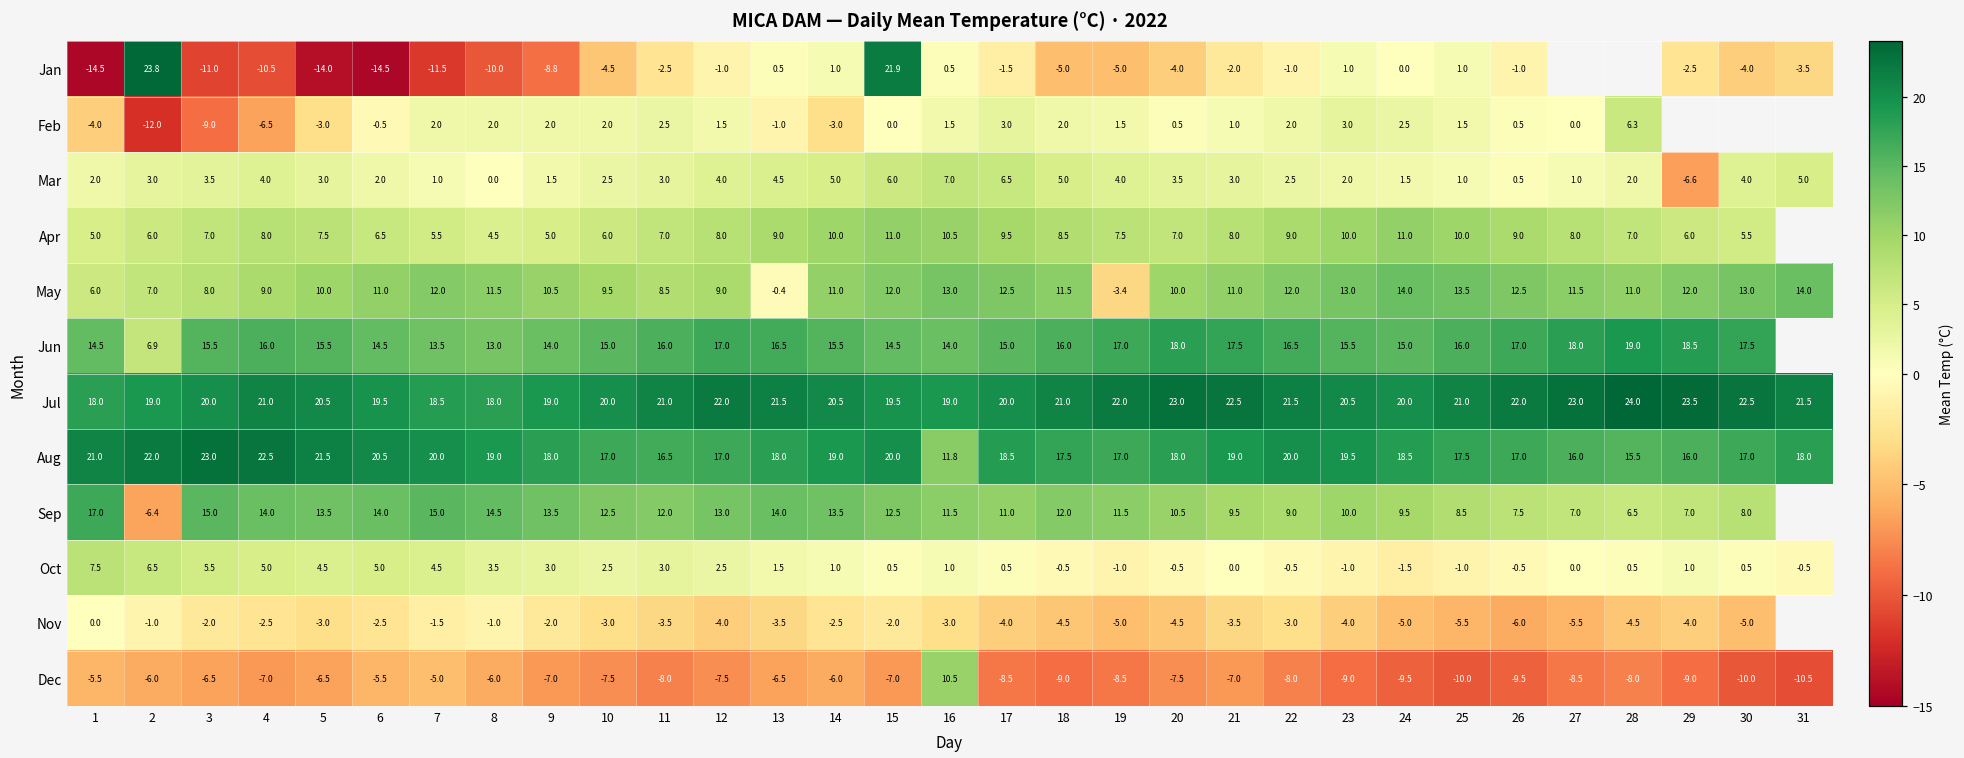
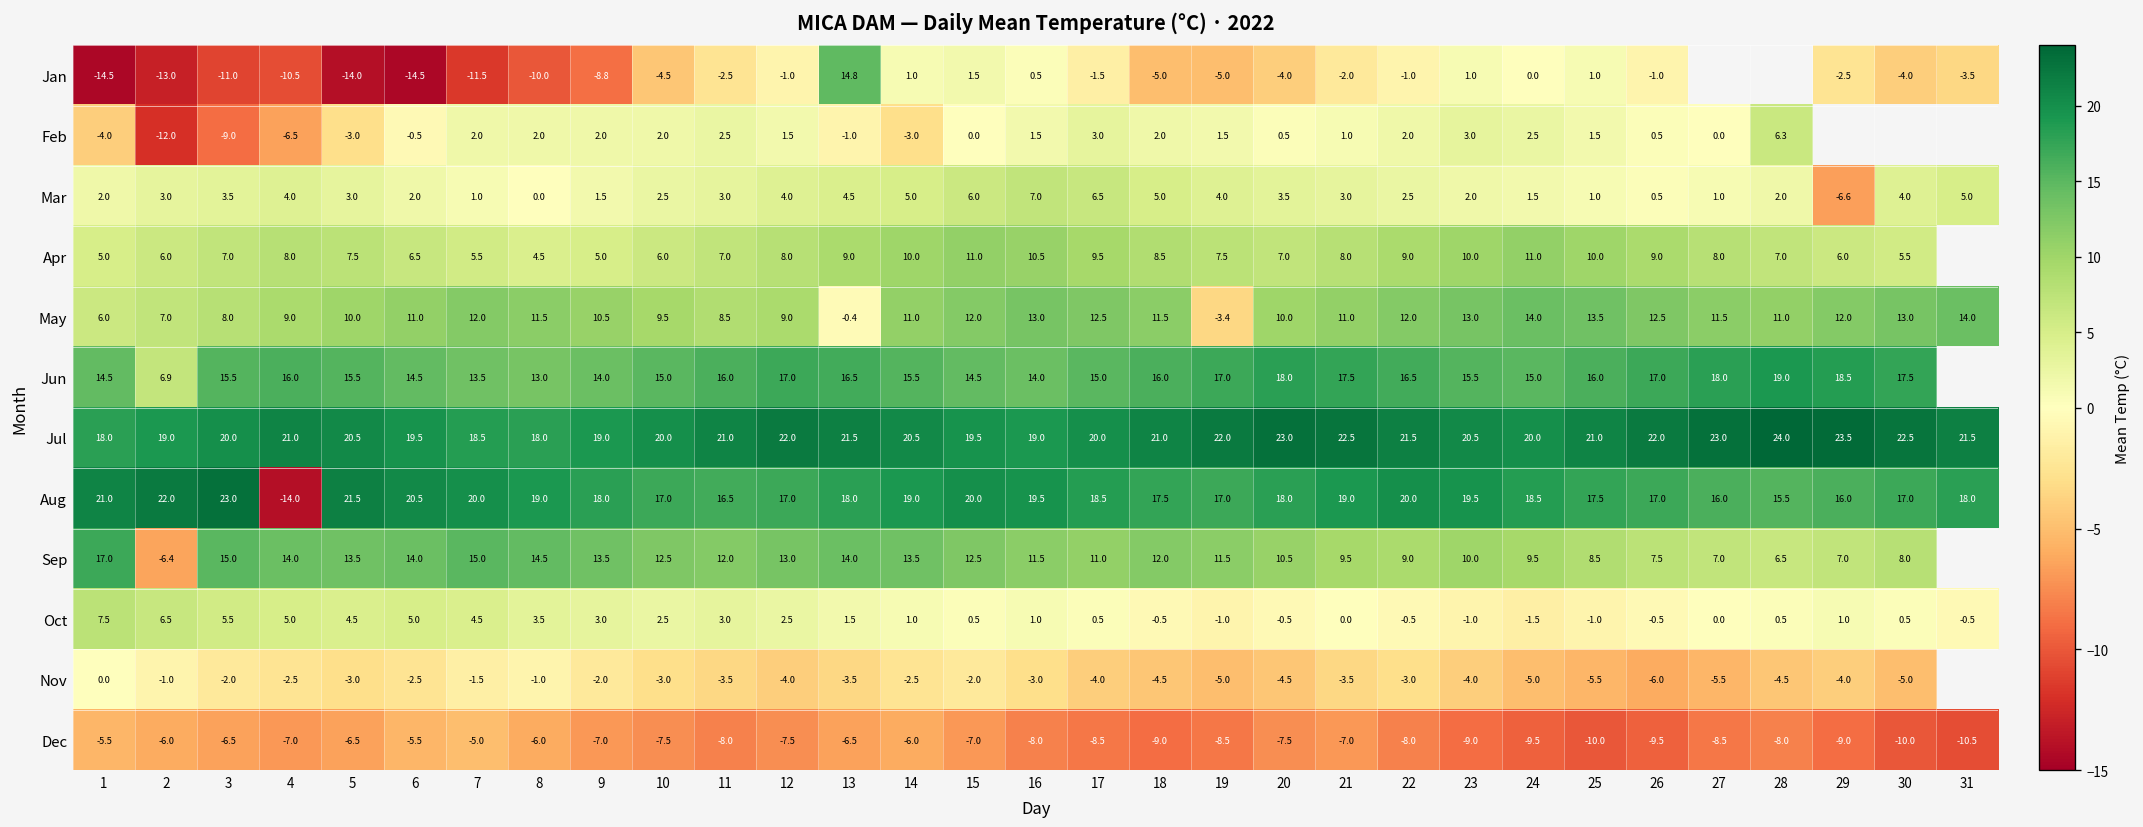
  {
    "Jan": {
      "1": -14.5,
-     "2": 23.8,
+     "2": -13.0,
      "3": -11.0,
      "4": -10.5,
      "5": -14.0,
      "6": -14.5,
      "7": -11.5,
      "8": -10.0,
      "9": -8.8,
      "10": -4.5,
      "11": -2.5,
      "12": -1.0,
-     "13": 0.5,
+     "13": 14.8,
      "14": 1.0,
-     "15": 21.9,
+     "15": 1.5,
      "16": 0.5,
      "17": -1.5,
      "18": -5.0,
      "19": -5.0,
      "20": -4.0,
      "21": -2.0,
      "22": -1.0,
      "23": 1.0,
      "24": 0.0,
      "25": 1.0,
      "26": -1.0,
      "29": -2.5,
      "30": -4.0,
      "31": -3.5
    },
    "Aug": {
      "1": 21.0,
      "2": 22.0,
      "3": 23.0,
-     "4": 22.5,
+     "4": -14.0,
      "5": 21.5,
      "6": 20.5,
      "7": 20.0,
      "8": 19.0,
      "9": 18.0,
      "10": 17.0,
      "11": 16.5,
      "12": 17.0,
      "13": 18.0,
      "14": 19.0,
      "15": 20.0,
-     "16": 11.8,
+     "16": 19.5,
      "17": 18.5,
      "18": 17.5,
      "19": 17.0,
      "20": 18.0,
      "21": 19.0,
      "22": 20.0,
      "23": 19.5,
      "24": 18.5,
      "25": 17.5,
      "26": 17.0,
      "27": 16.0,
      "28": 15.5,
      "29": 16.0,
      "30": 17.0,
      "31": 18.0
    },
    "Dec": {
      "1": -5.5,
      "2": -6.0,
      "3": -6.5,
      "4": -7.0,
      "5": -6.5,
      "6": -5.5,
      "7": -5.0,
      "8": -6.0,
      "9": -7.0,
      "10": -7.5,
      "11": -8.0,
      "12": -7.5,
      "13": -6.5,
      "14": -6.0,
      "15": -7.0,
-     "16": 10.5,
+     "16": -8.0,
      "17": -8.5,
      "18": -9.0,
      "19": -8.5,
      "20": -7.5,
      "21": -7.0,
      "22": -8.0,
      "23": -9.0,
      "24": -9.5,
      "25": -10.0,
      "26": -9.5,
      "27": -8.5,
      "28": -8.0,
      "29": -9.0,
      "30": -10.0,
      "31": -10.5
    }
  }
